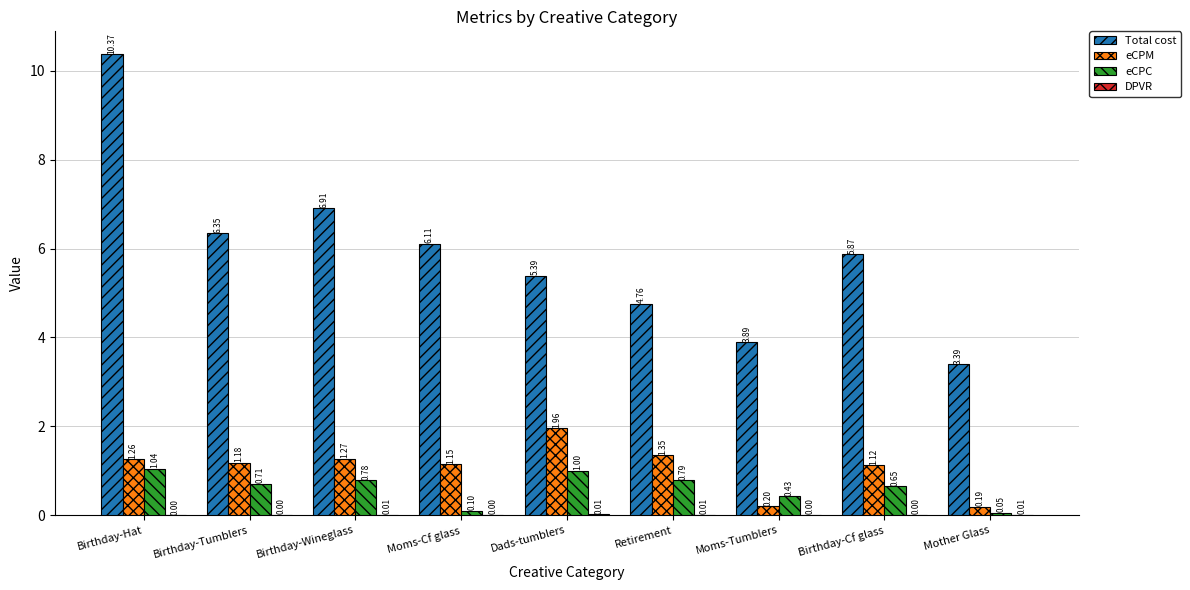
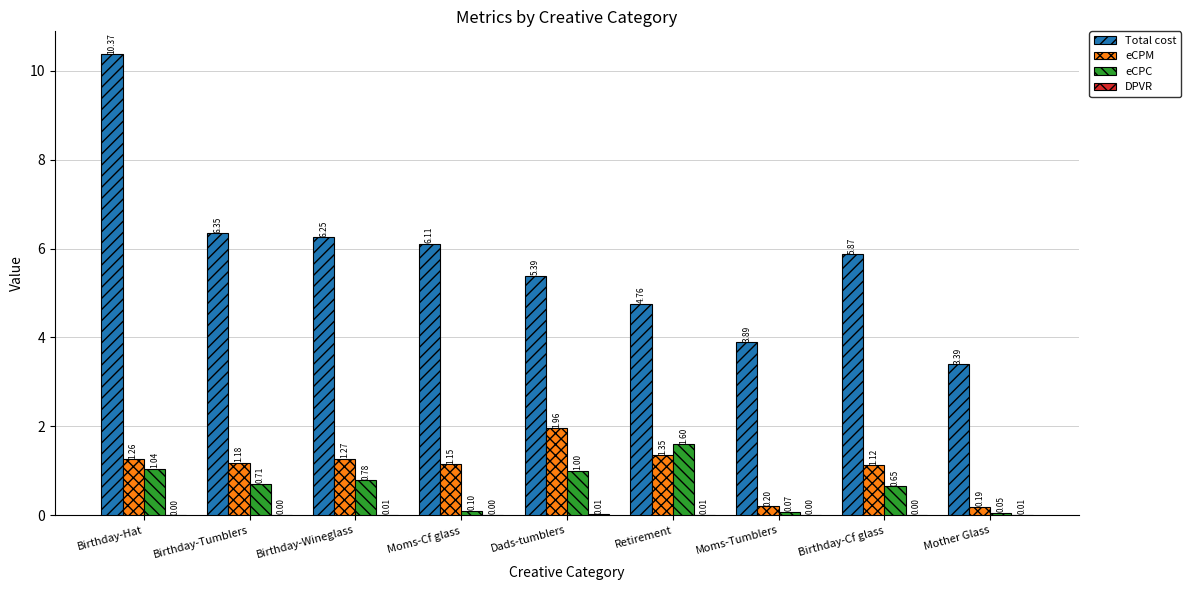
  {
    "Total cost": {
      "Birthday-Hat": 10.37,
      "Birthday-Tumblers": 6.35,
-     "Birthday-Wineglass": 6.91,
+     "Birthday-Wineglass": 6.25,
      "Moms-Cf glass": 6.11,
      "Dads-tumblers": 5.39,
      "Retirement": 4.76,
      "Moms-Tumblers": 3.89,
      "Birthday-Cf glass": 5.87,
      "Mother Glass": 3.39
    },
    "eCPM": {
      "Birthday-Hat": 1.26,
      "Birthday-Tumblers": 1.18,
      "Birthday-Wineglass": 1.27,
      "Moms-Cf glass": 1.15,
      "Dads-tumblers": 1.96,
      "Retirement": 1.35,
      "Moms-Tumblers": 0.20,
      "Birthday-Cf glass": 1.12,
      "Mother Glass": 0.19
    },
    "eCPC": {
      "Birthday-Hat": 1.04,
      "Birthday-Tumblers": 0.71,
      "Birthday-Wineglass": 0.78,
      "Moms-Cf glass": 0.10,
      "Dads-tumblers": 1.00,
-     "Retirement": 0.79,
-     "Moms-Tumblers": 0.43,
+     "Retirement": 1.60,
+     "Moms-Tumblers": 0.07,
      "Birthday-Cf glass": 0.65,
      "Mother Glass": 0.05
    },
    "DPVR": {
      "Birthday-Hat": 0.00,
      "Birthday-Tumblers": 0.00,
      "Birthday-Wineglass": 0.01,
      "Moms-Cf glass": 0.00,
      "Dads-tumblers": 0.01,
      "Retirement": 0.01,
      "Moms-Tumblers": 0.00,
      "Birthday-Cf glass": 0.00,
      "Mother Glass": 0.01
    }
  }
